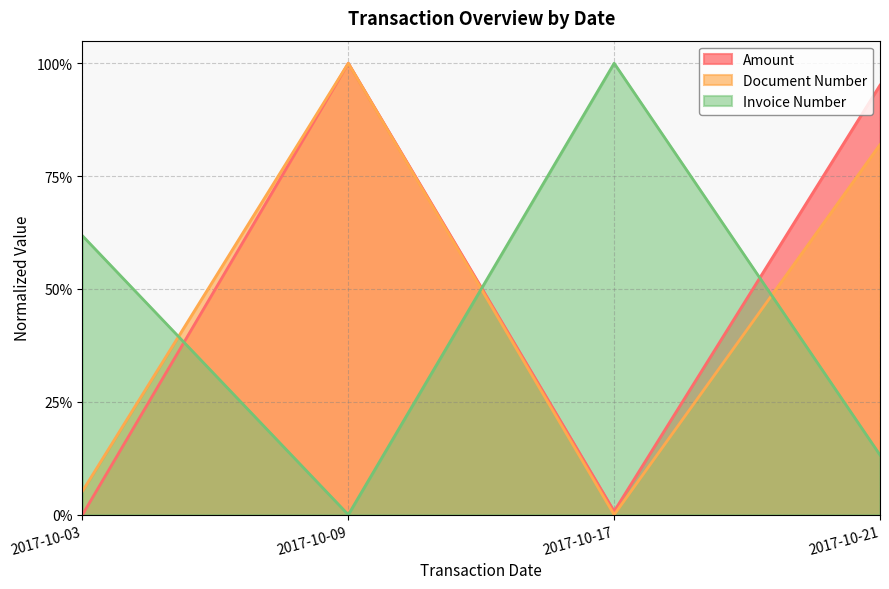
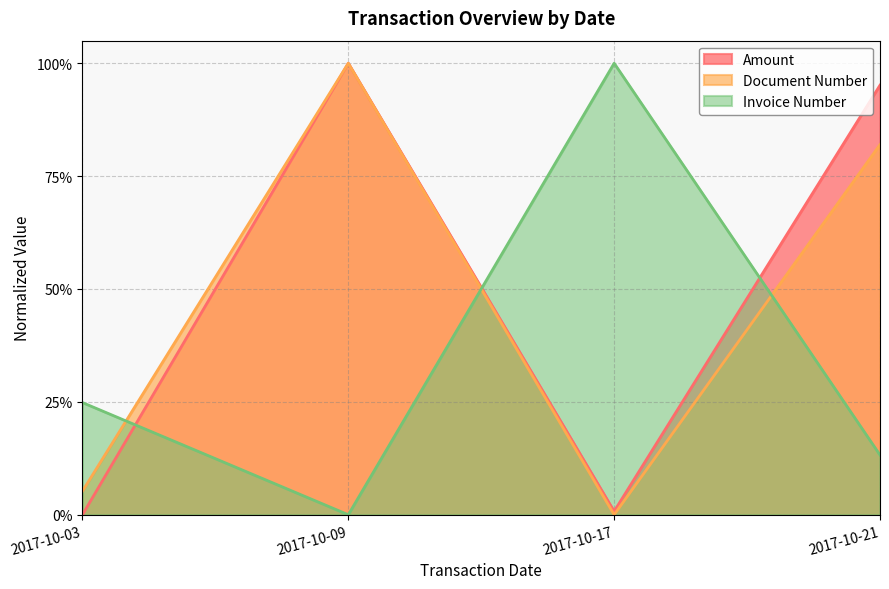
  {
    "Amount": {
      "2017-10-03": "0%",
      "2017-10-17": "1%",
      "2017-10-21": "95%"
    },
    "Document Number": {
      "2017-10-03": "5%",
      "2017-10-17": "0%",
      "2017-10-21": "82%"
    },
    "Invoice Number": {
-     "2017-10-03": "62%",
+     "2017-10-03": "25%",
      "2017-10-09": "0%",
      "2017-10-17": "100%",
      "2017-10-21": "13%"
    }
  }
